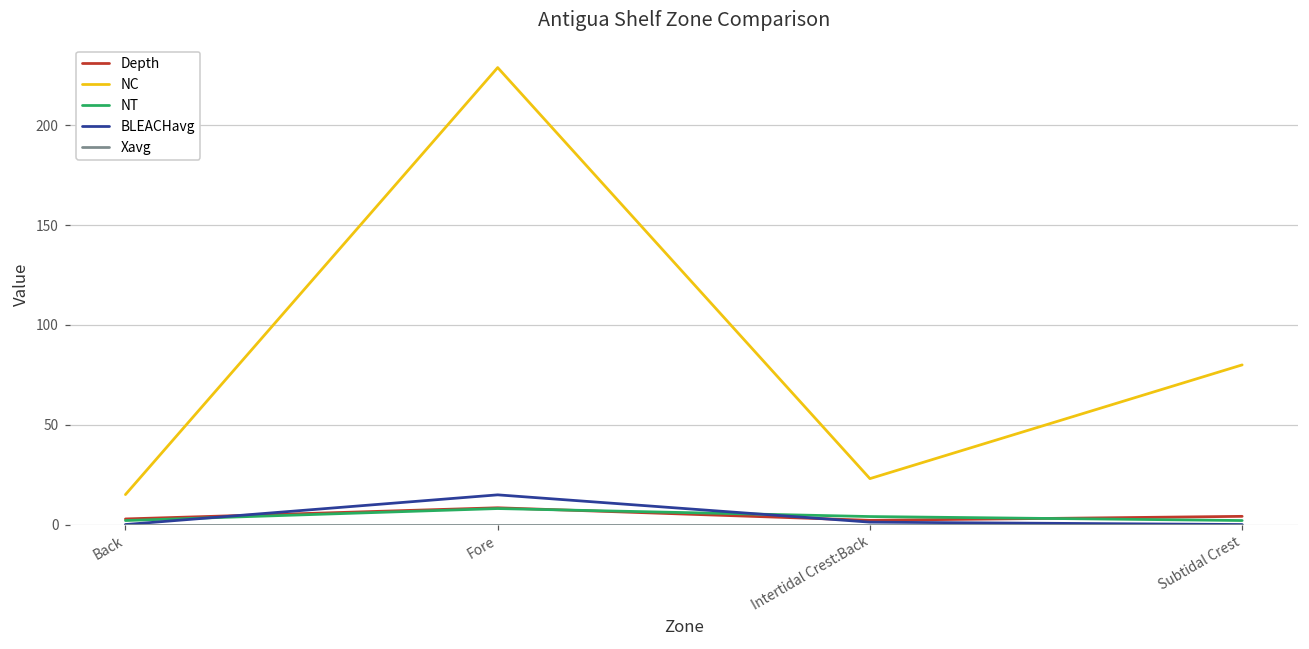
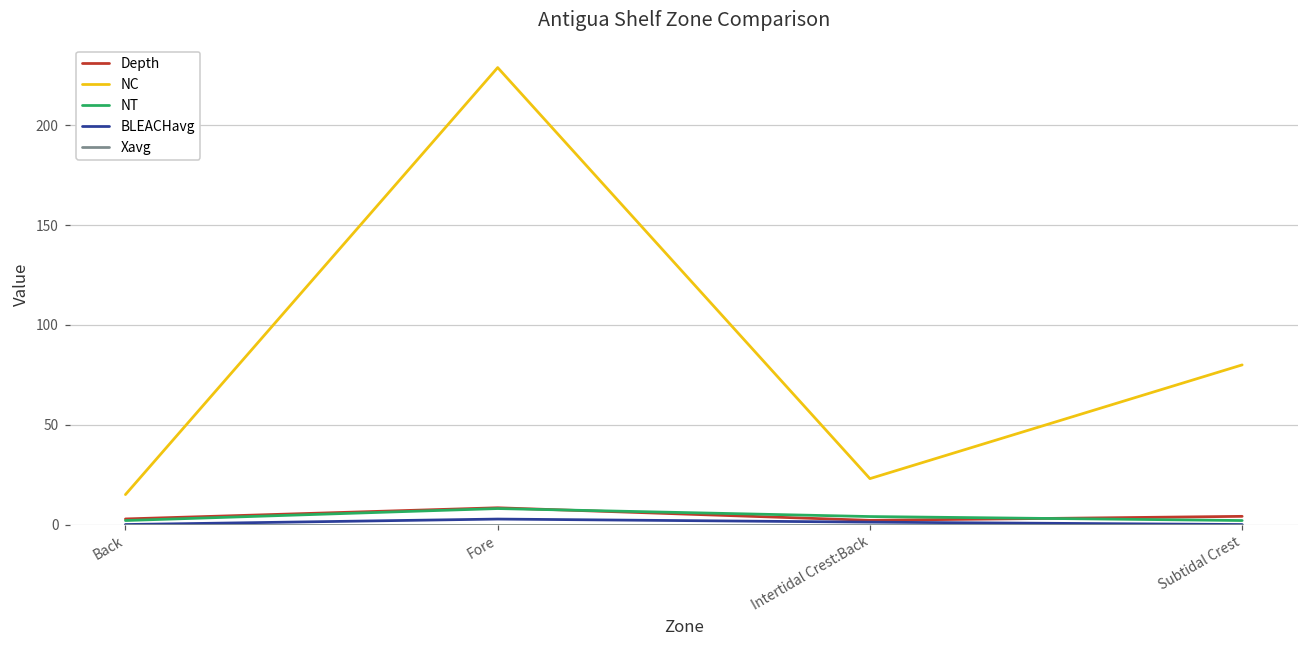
  {
    "Depth": {
      "Subtidal Crest": 4
    },
    "NC": {
      "Back": 15,
      "Fore": 229,
      "Intertidal Crest:Back": 23,
      "Subtidal Crest": 80
    },
    "NT": {
      "Intertidal Crest:Back": 4,
      "Subtidal Crest": 2
    },
    "BLEACHavg": {
-     "Fore": 15
+     "Fore": 3
    },
    "Xavg": {
      "Fore": 0
    }
  }
